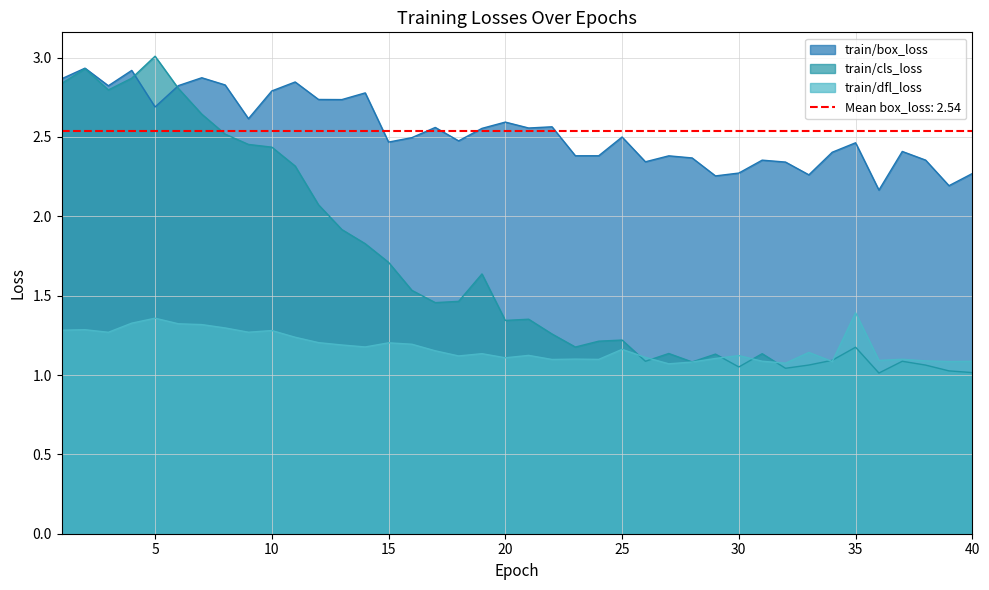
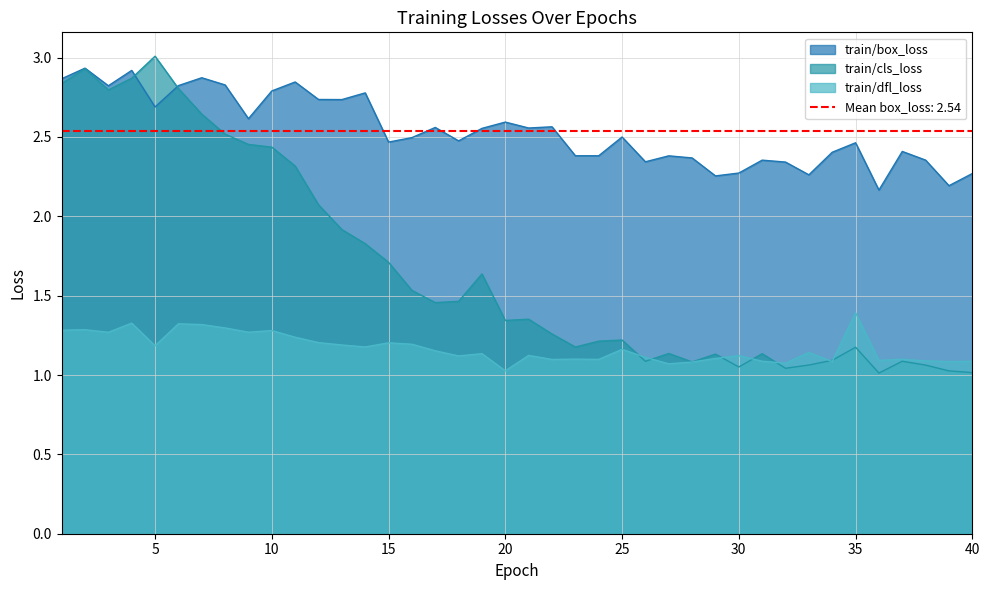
  {
    "train/dfl_loss": {
-     "5": 1.36,
+     "5": 1.18,
      "10": 1.28,
      "15": 1.20,
-     "20": 1.11,
+     "20": 1.03,
      "25": 1.16,
      "30": 1.12,
      "35": 1.39,
      "40": 1.09
    }
  }
